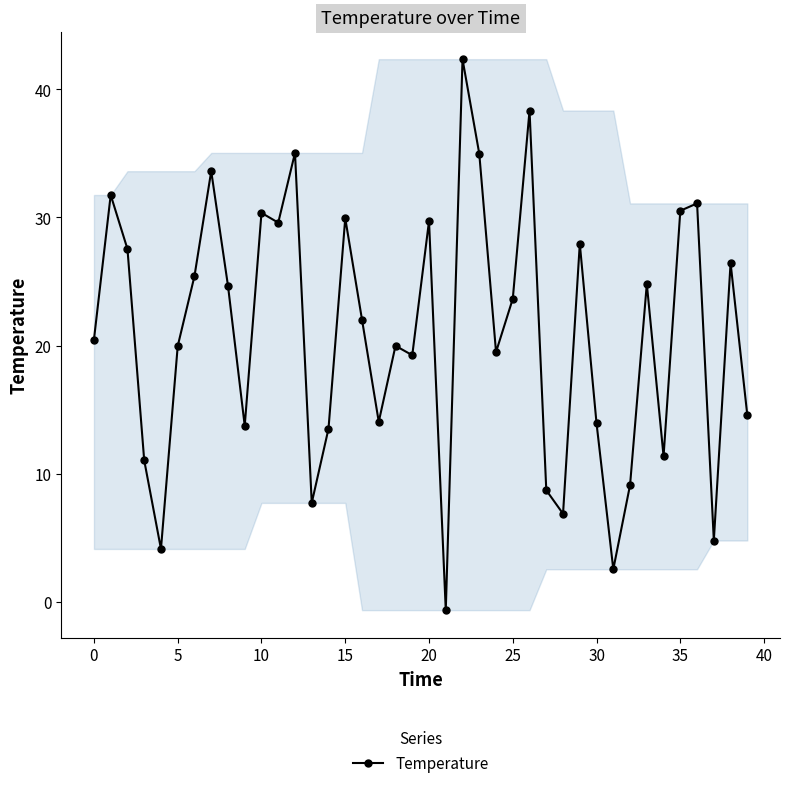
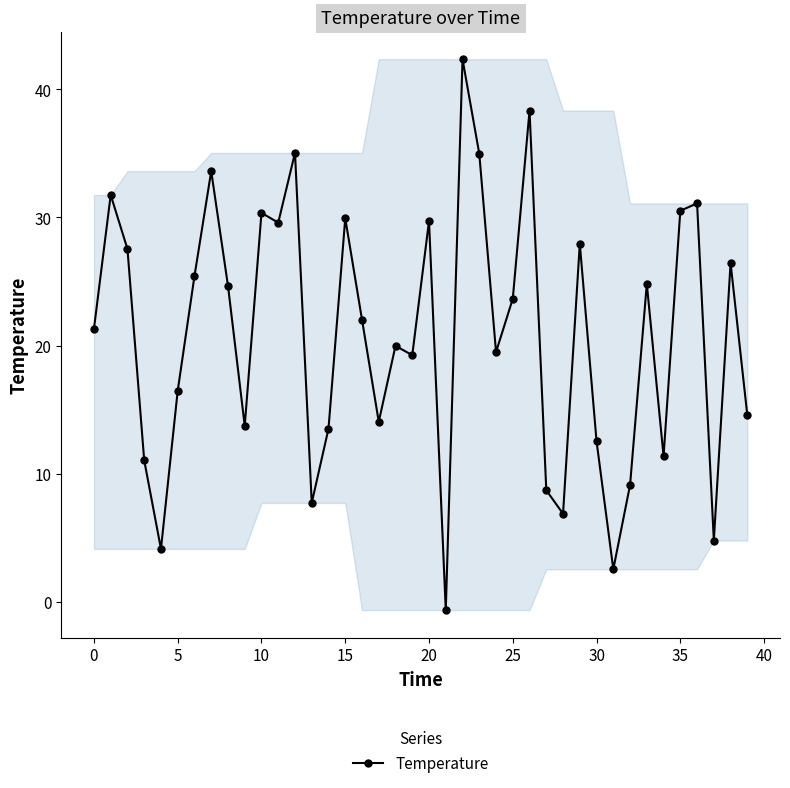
  {
    "Temperature": {
-     "0": 20.5,
-     "5": 20.0,
+     "0": 21.3,
+     "5": 16.5,
      "10": 30.4,
      "15": 29.9,
      "20": 29.7,
      "25": 23.7,
-     "30": 13.9,
+     "30": 12.5,
      "35": 30.5
    }
  }
